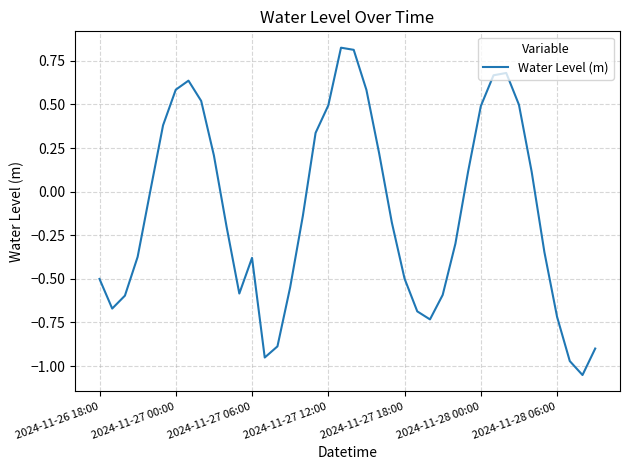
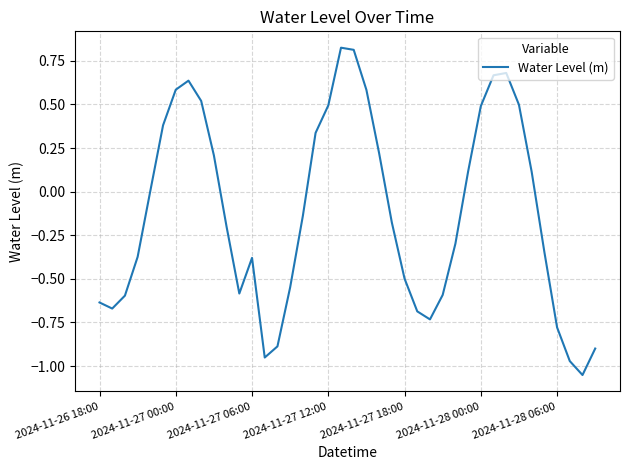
  {
-   "2024-11-26 18:00": -0.50,
+   "2024-11-26 18:00": -0.64,
    "2024-11-27 00:00": 0.58,
    "2024-11-27 06:00": -0.38,
    "2024-11-27 12:00": 0.49,
    "2024-11-27 18:00": -0.50,
    "2024-11-28 00:00": 0.49,
-   "2024-11-28 06:00": -0.72
+   "2024-11-28 06:00": -0.78
  }
